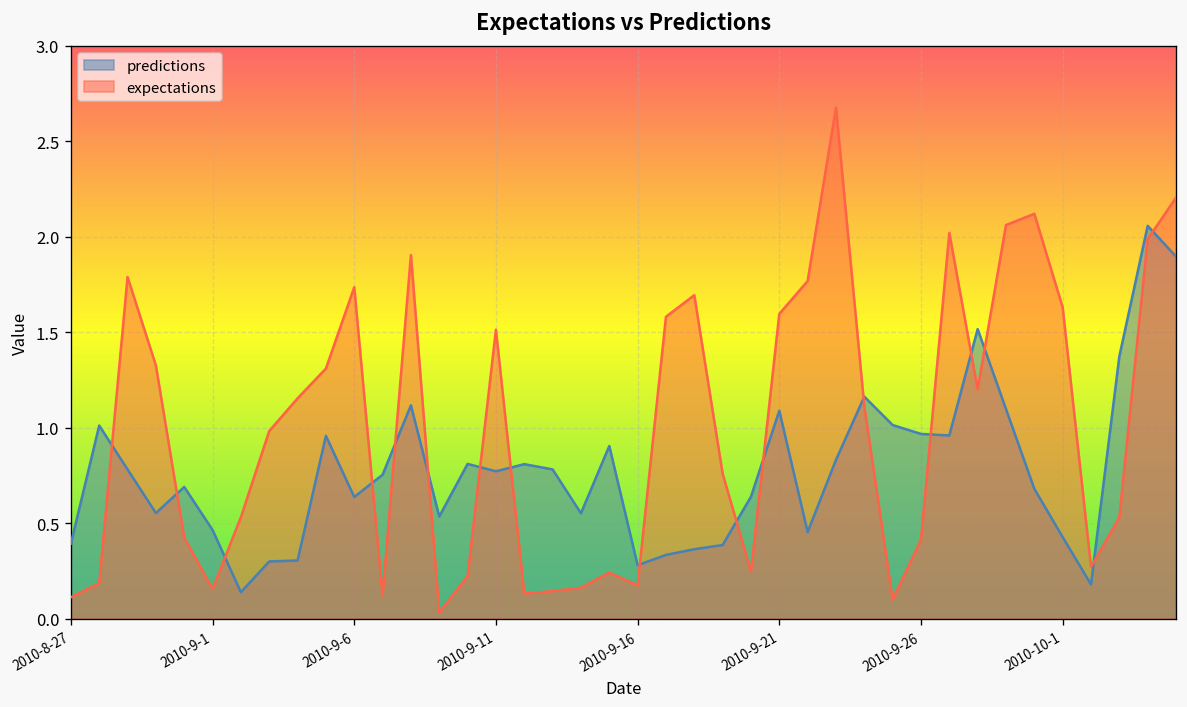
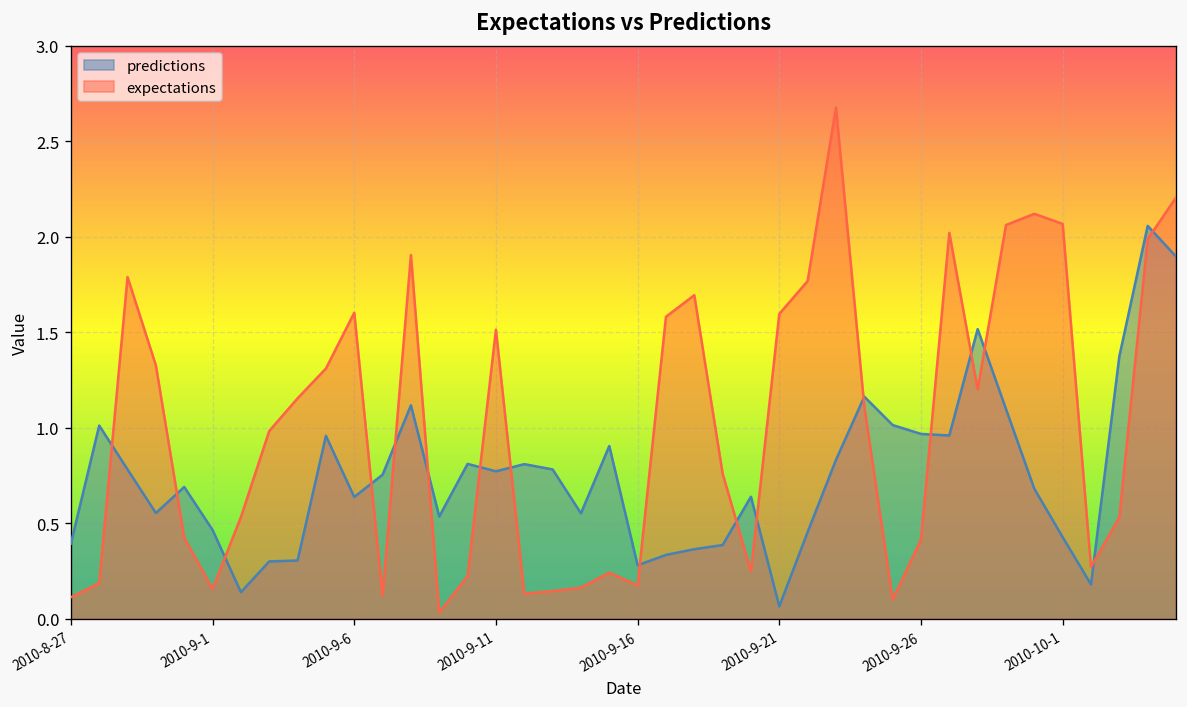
  {
    "predictions": {
      "2010-8-27": 0.39,
      "2010-9-1": 0.46,
      "2010-9-6": 0.64,
      "2010-9-11": 0.77,
      "2010-9-16": 0.28,
-     "2010-9-21": 1.09,
+     "2010-9-21": 0.07,
      "2010-9-26": 0.97,
      "2010-10-1": 0.43
    },
    "expectations": {
      "2010-8-27": 0.11,
      "2010-9-1": 0.16,
-     "2010-9-6": 1.74,
+     "2010-9-6": 1.60,
      "2010-9-11": 1.51,
      "2010-9-16": 0.17,
      "2010-9-21": 1.60,
      "2010-9-26": 0.41,
-     "2010-10-1": 1.63
+     "2010-10-1": 2.07
    }
  }
